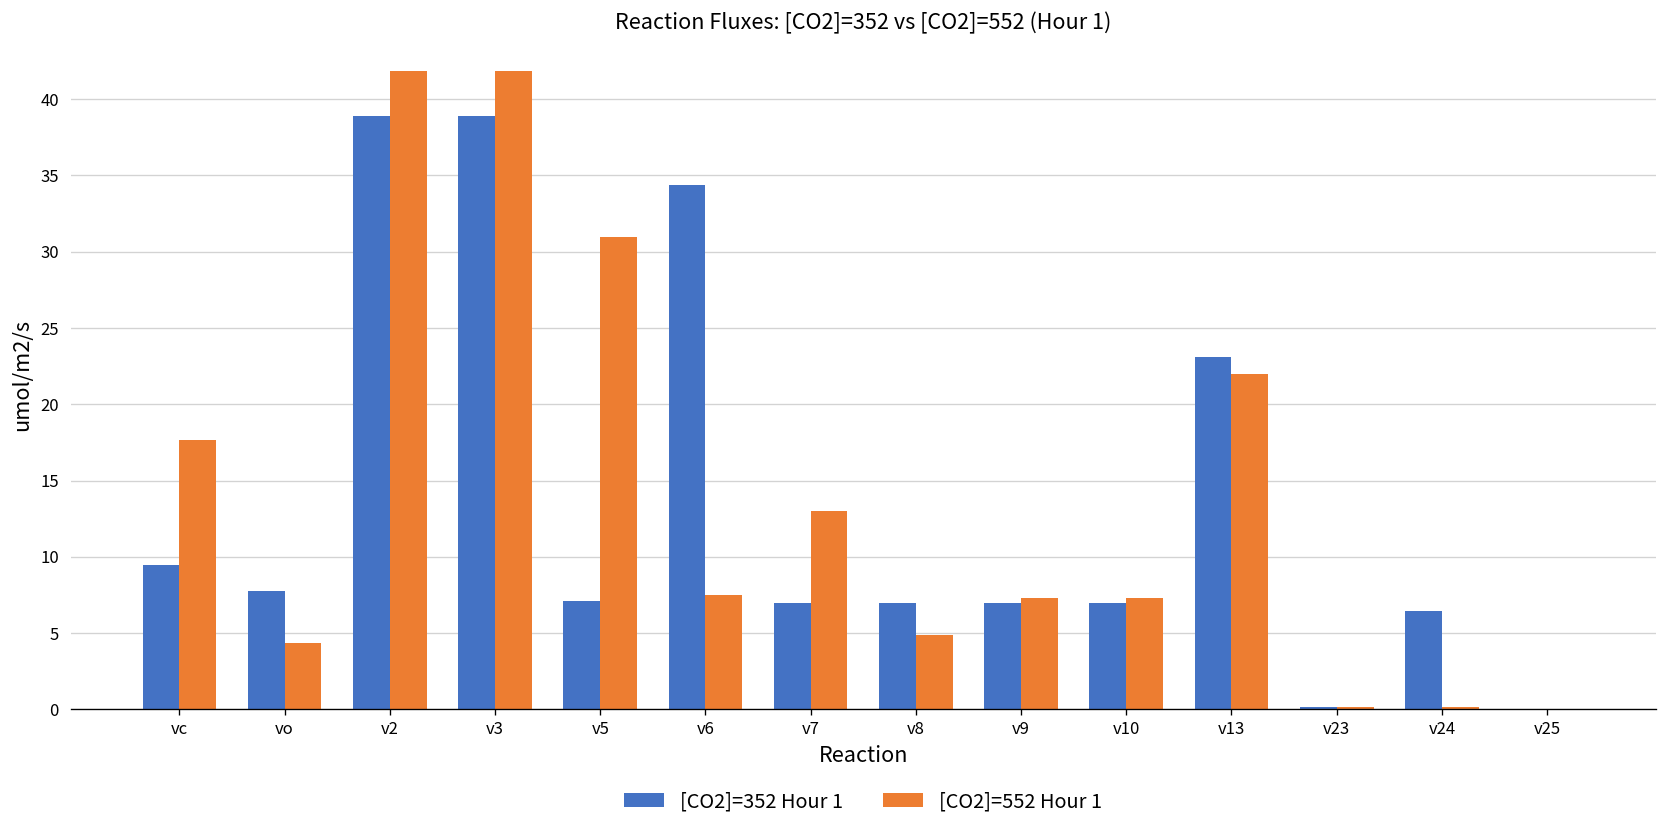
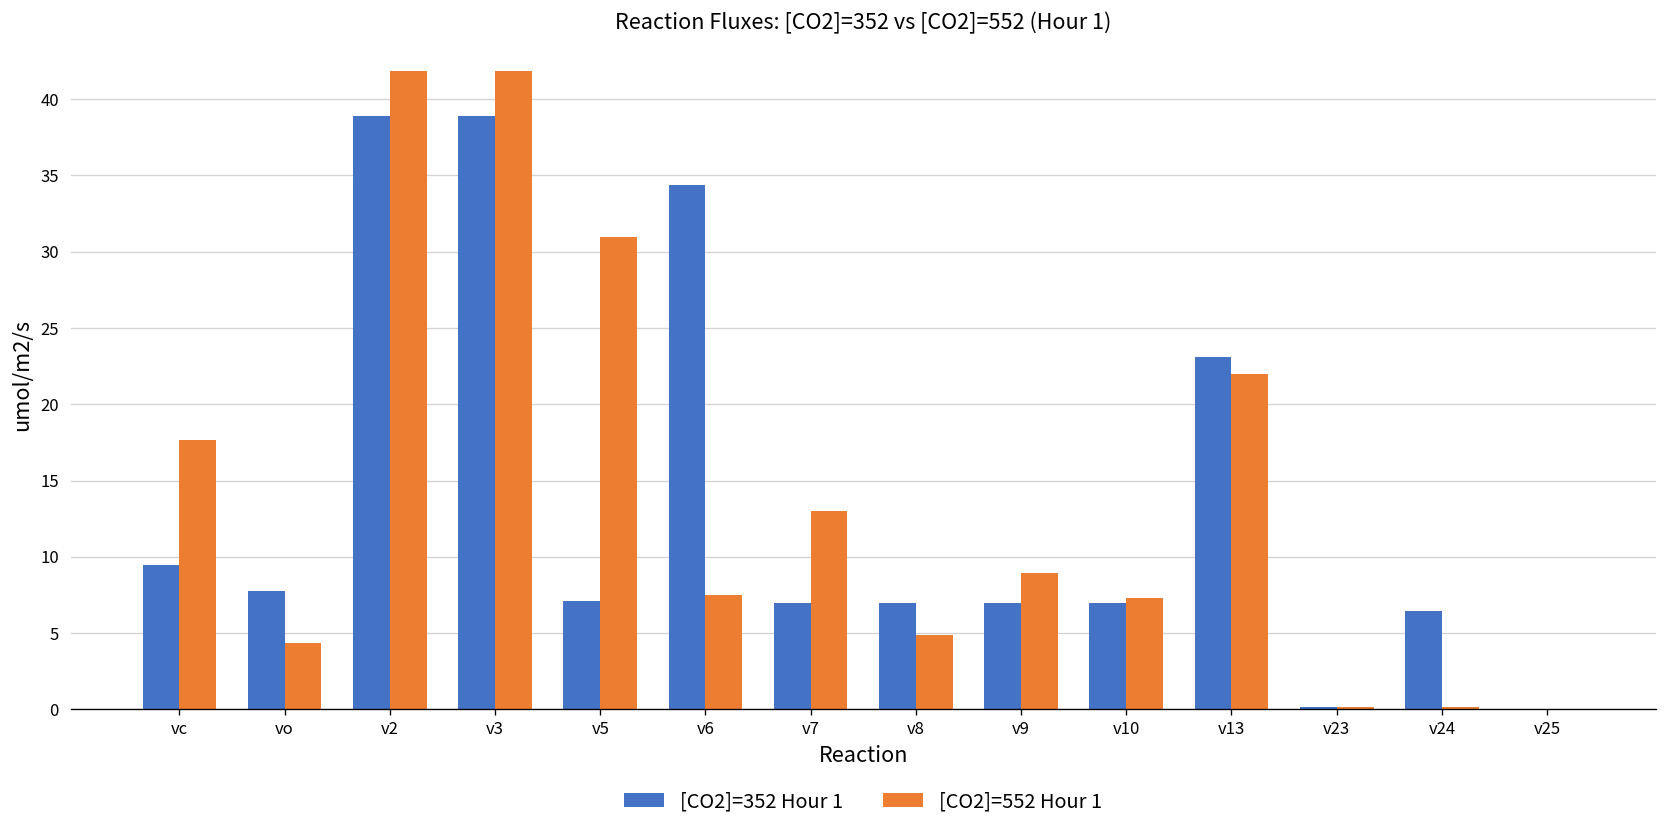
  {
    "[CO2]=352 Hour 1": {
      "vc": 9.5,
      "vo": 7.7,
      "v2": 38.9,
      "v3": 38.9,
      "v5": 7.1,
      "v6": 34.3,
      "v7": 6.9,
      "v8": 6.9,
      "v9": 6.9,
      "v10": 6.9,
      "v13": 23.1,
      "v24": 6.5
    },
    "[CO2]=552 Hour 1": {
      "vc": 17.7,
      "vo": 4.3,
      "v2": 41.8,
      "v3": 41.8,
      "v5": 31.0,
      "v6": 7.5,
      "v7": 13.0,
      "v8": 4.9,
-     "v9": 7.3,
+     "v9": 9.0,
      "v10": 7.3,
      "v13": 22.0
    }
  }
